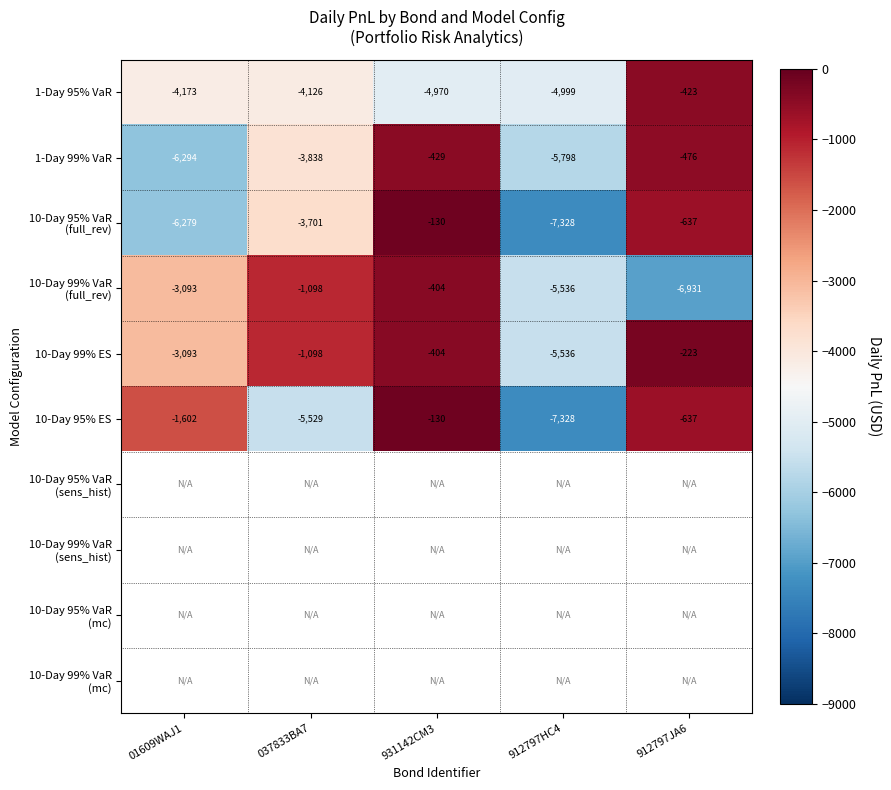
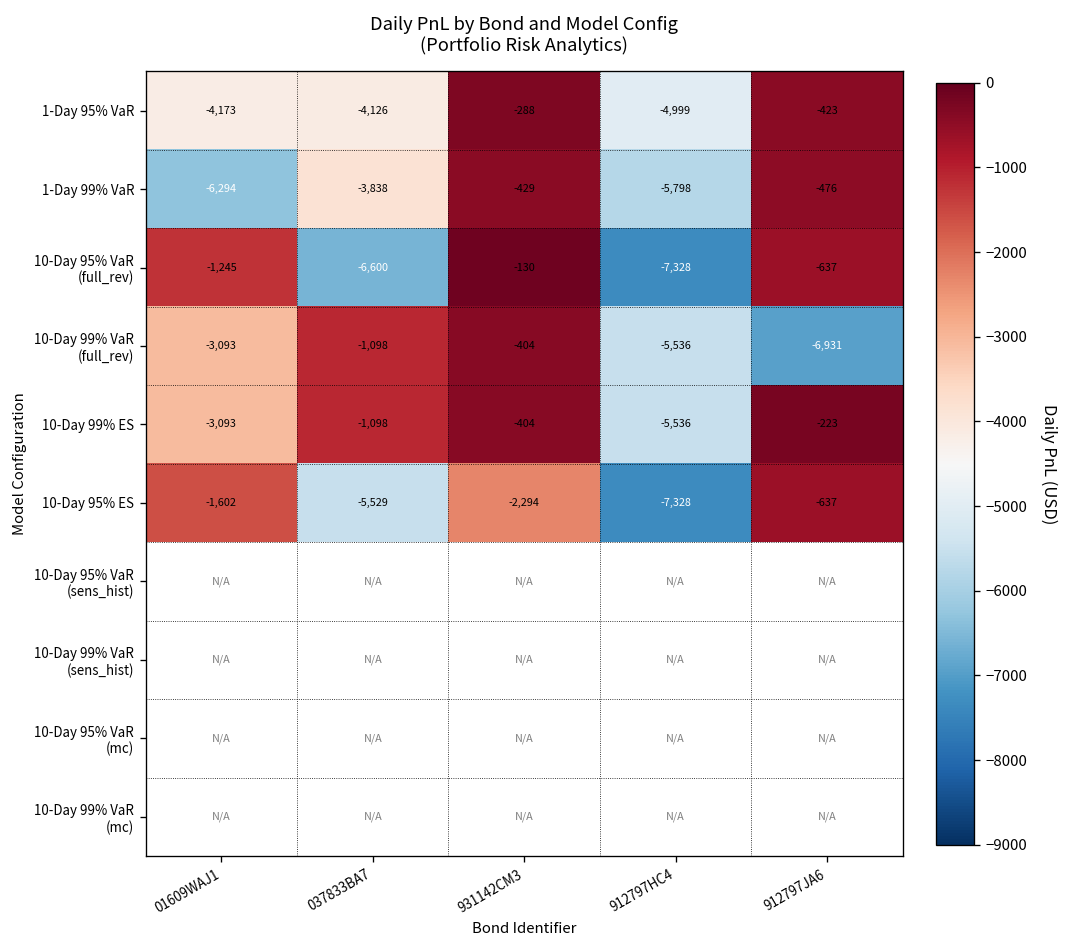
  {
    "1-Day 95% VaR": {
      "01609WAJ1": "-4,173",
      "037833BA7": "-4,126",
-     "931142CM3": "-4,970",
+     "931142CM3": "-288",
      "912797HC4": "-4,999",
      "912797JA6": "-423"
    },
    "1-Day 99% VaR": {
      "01609WAJ1": "-6,294",
      "037833BA7": "-3,838",
      "931142CM3": "-429",
      "912797HC4": "-5,798",
      "912797JA6": "-476"
    },
    "10-Day 95% VaR (full_rev)": {
-     "01609WAJ1": "-6,279",
-     "037833BA7": "-3,701",
+     "01609WAJ1": "-1,245",
+     "037833BA7": "-6,600",
      "931142CM3": "-130",
      "912797HC4": "-7,328",
      "912797JA6": "-637"
    },
    "10-Day 99% VaR (full_rev)": {
      "01609WAJ1": "-3,093",
      "037833BA7": "-1,098",
      "931142CM3": "-404",
      "912797HC4": "-5,536",
      "912797JA6": "-6,931"
    },
    "10-Day 99% ES": {
      "01609WAJ1": "-3,093",
      "037833BA7": "-1,098",
      "931142CM3": "-404",
      "912797HC4": "-5,536",
      "912797JA6": "-223"
    },
    "10-Day 95% ES": {
      "01609WAJ1": "-1,602",
      "037833BA7": "-5,529",
-     "931142CM3": "-130",
+     "931142CM3": "-2,294",
      "912797HC4": "-7,328",
      "912797JA6": "-637"
    }
  }
